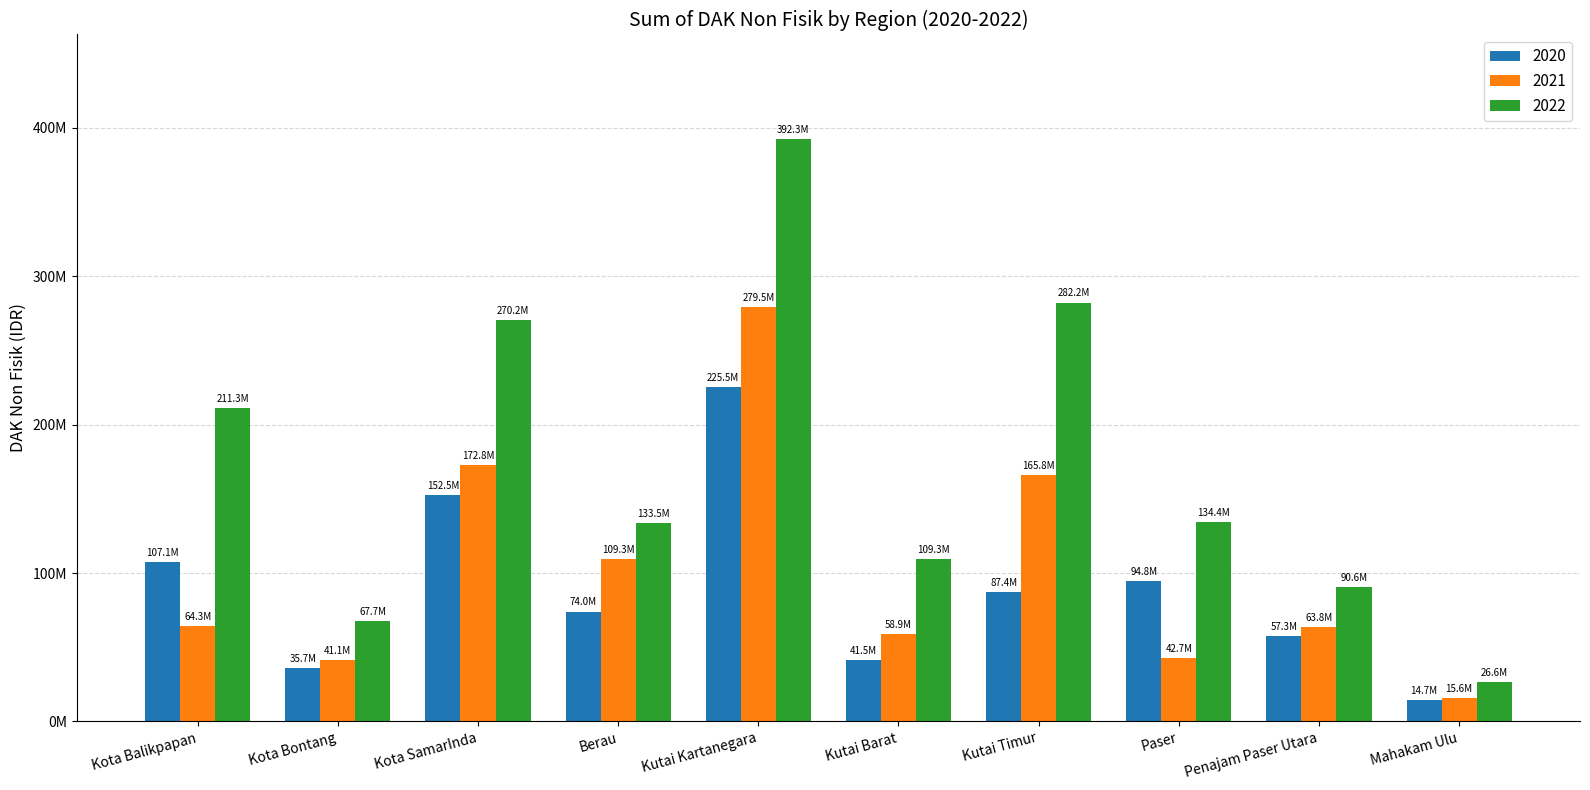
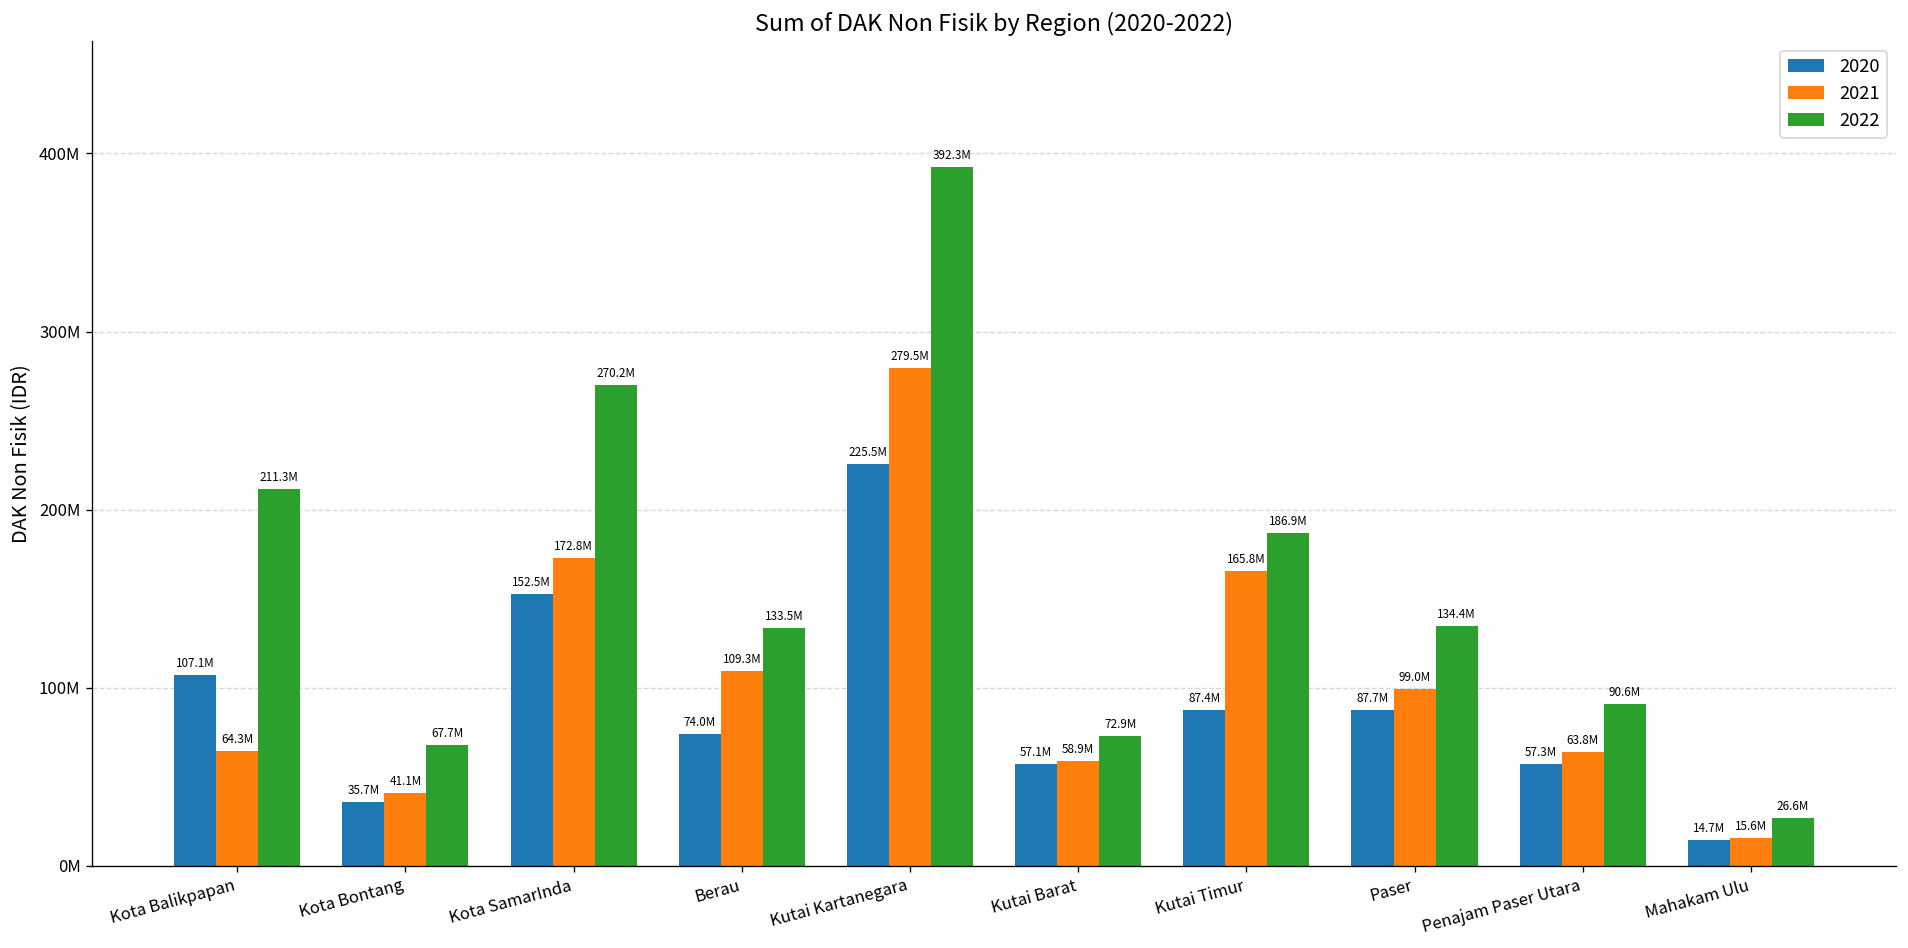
  {
    "2020": {
      "Kota Balikpapan": "107.1M",
      "Kota Bontang": "35.7M",
      "Kota SamarInda": "152.5M",
      "Berau": "74.0M",
      "Kutai Kartanegara": "225.5M",
-     "Kutai Barat": "41.5M",
+     "Kutai Barat": "57.1M",
      "Kutai Timur": "87.4M",
-     "Paser": "94.8M",
+     "Paser": "87.7M",
      "Penajam Paser Utara": "57.3M",
      "Mahakam Ulu": "14.7M"
    },
    "2021": {
      "Kota Balikpapan": "64.3M",
      "Kota Bontang": "41.1M",
      "Kota SamarInda": "172.8M",
      "Berau": "109.3M",
      "Kutai Kartanegara": "279.5M",
      "Kutai Barat": "58.9M",
      "Kutai Timur": "165.8M",
-     "Paser": "42.7M",
+     "Paser": "99.0M",
      "Penajam Paser Utara": "63.8M",
      "Mahakam Ulu": "15.6M"
    },
    "2022": {
      "Kota Balikpapan": "211.3M",
      "Kota Bontang": "67.7M",
      "Kota SamarInda": "270.2M",
      "Berau": "133.5M",
      "Kutai Kartanegara": "392.3M",
-     "Kutai Barat": "109.3M",
-     "Kutai Timur": "282.2M",
+     "Kutai Barat": "72.9M",
+     "Kutai Timur": "186.9M",
      "Paser": "134.4M",
      "Penajam Paser Utara": "90.6M",
      "Mahakam Ulu": "26.6M"
    }
  }
